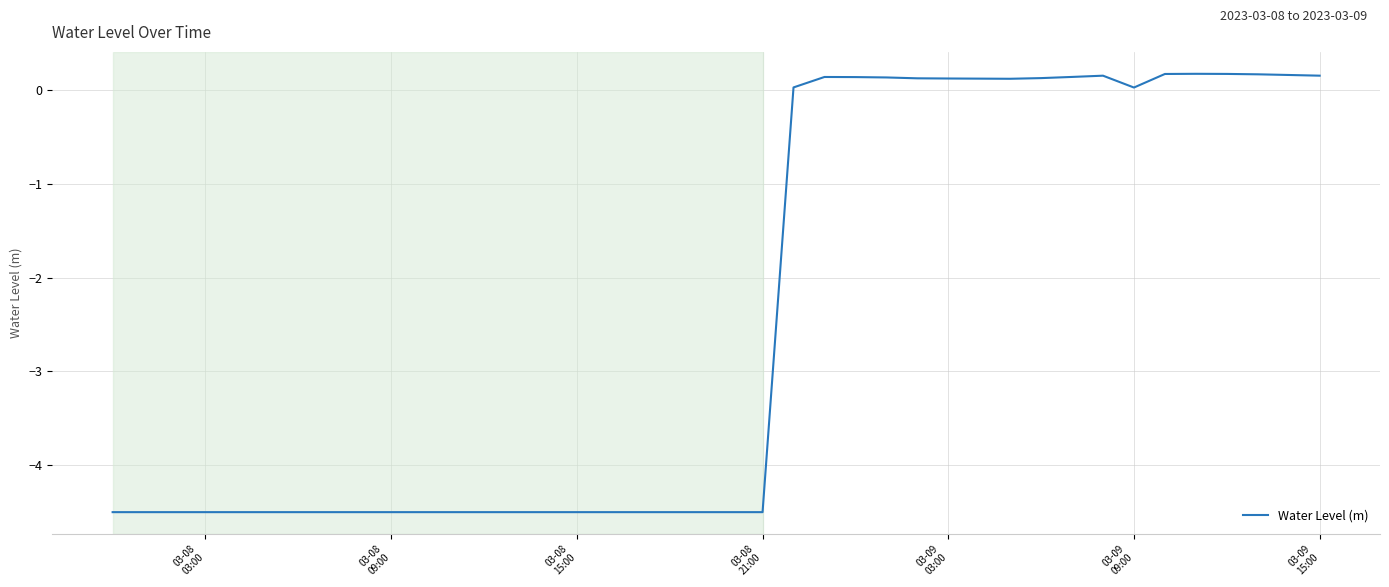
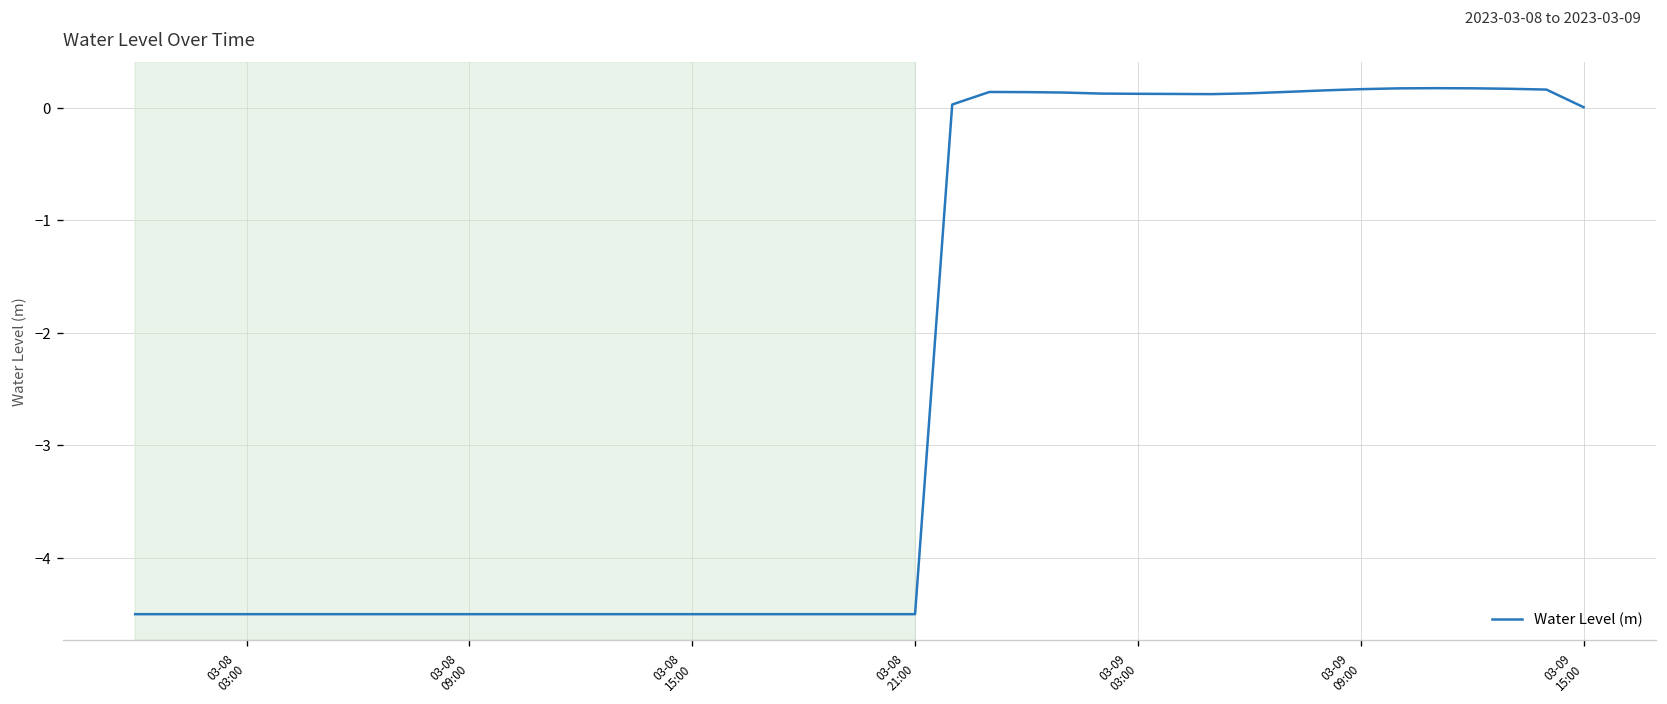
  {
    "03-08 03:00": -4.5,
    "03-08 09:00": -4.5,
    "03-08 15:00": -4.5,
    "03-08 21:00": -4.5,
    "03-09 03:00": 0.1,
-   "03-09 09:00": 0.0,
-   "03-09 15:00": 0.2
+   "03-09 09:00": 0.2,
+   "03-09 15:00": 0.0
  }
